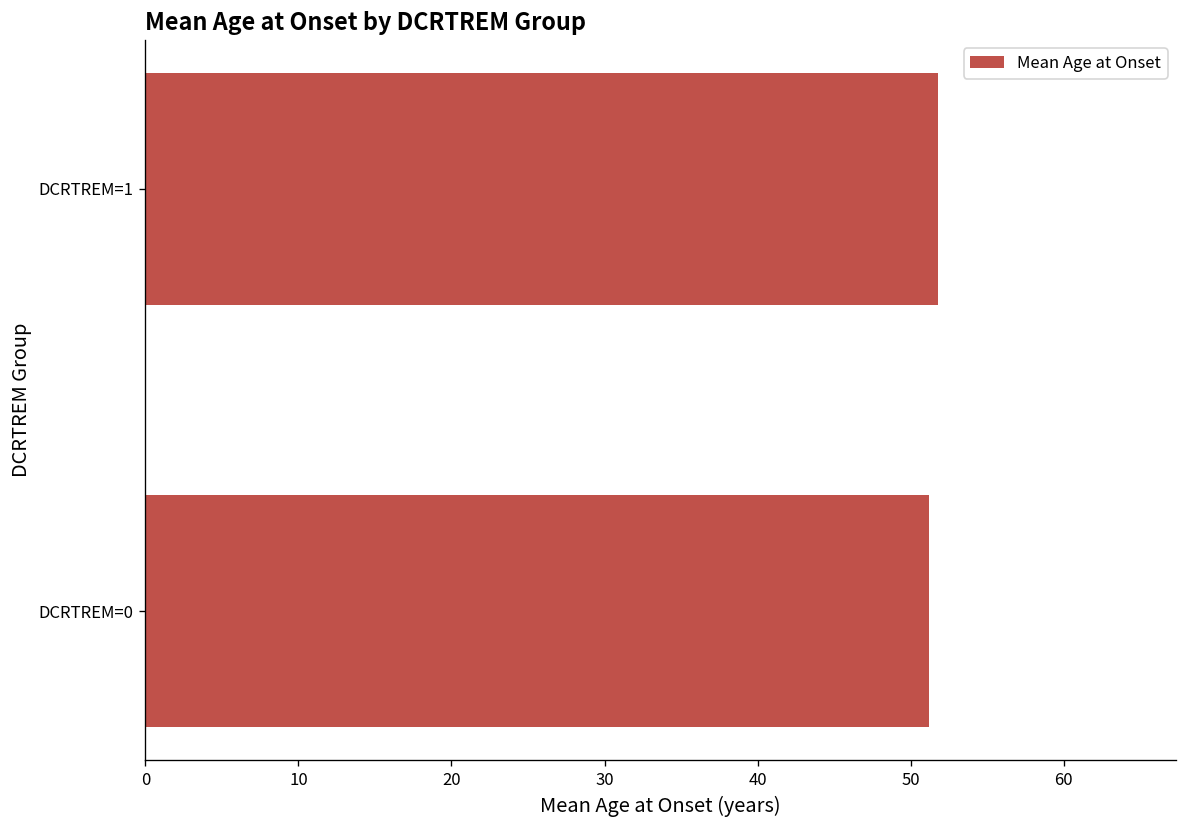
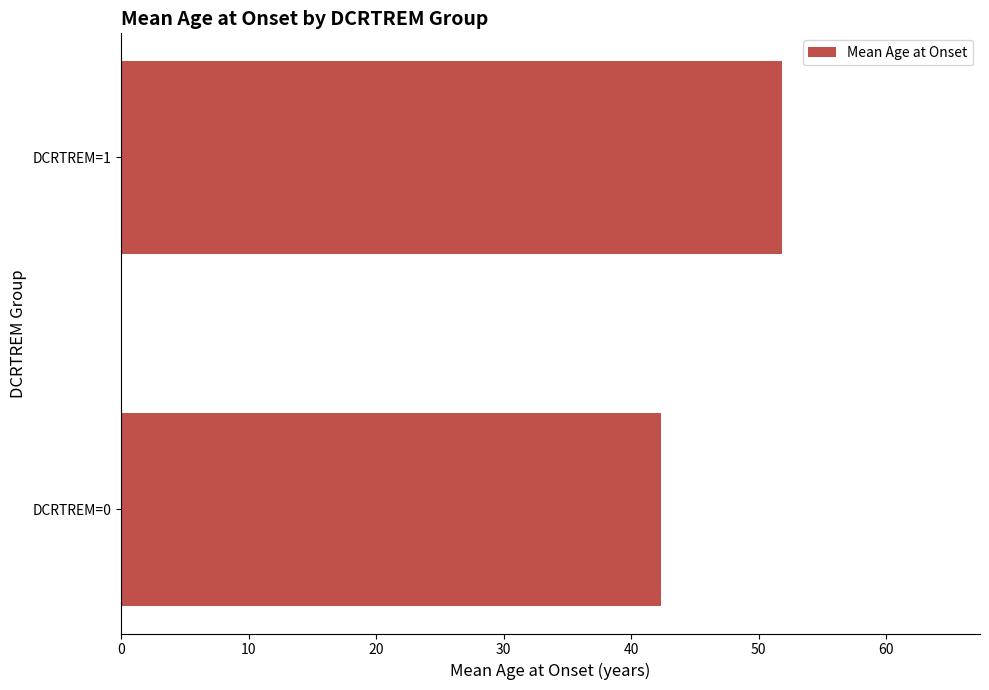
  {
    "DCRTREM=1": 51.8,
-   "DCRTREM=0": 51.2
+   "DCRTREM=0": 42.3
  }
